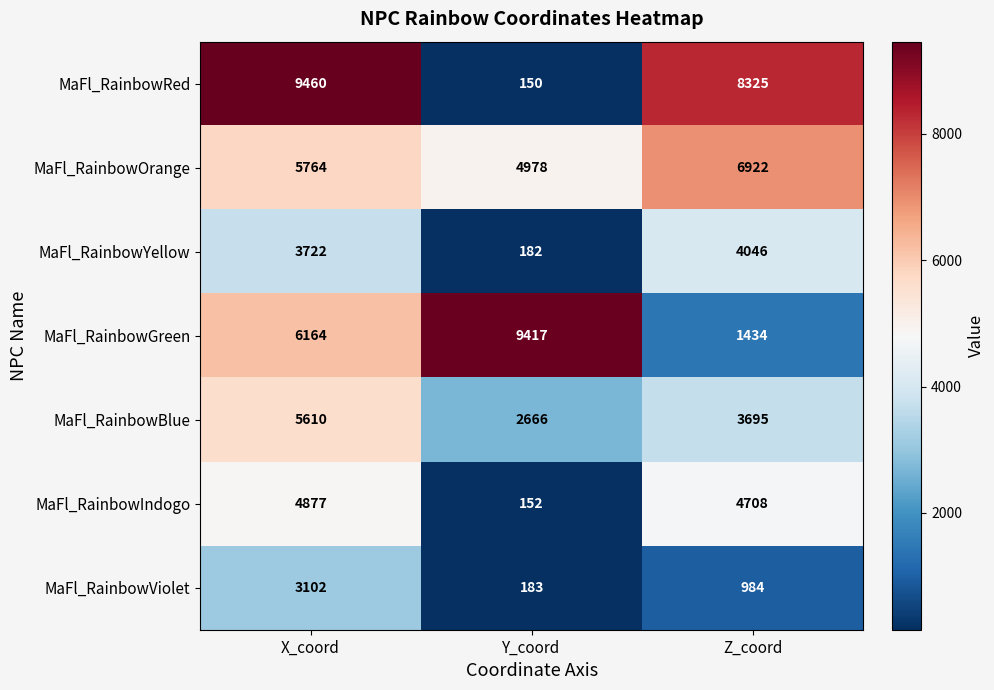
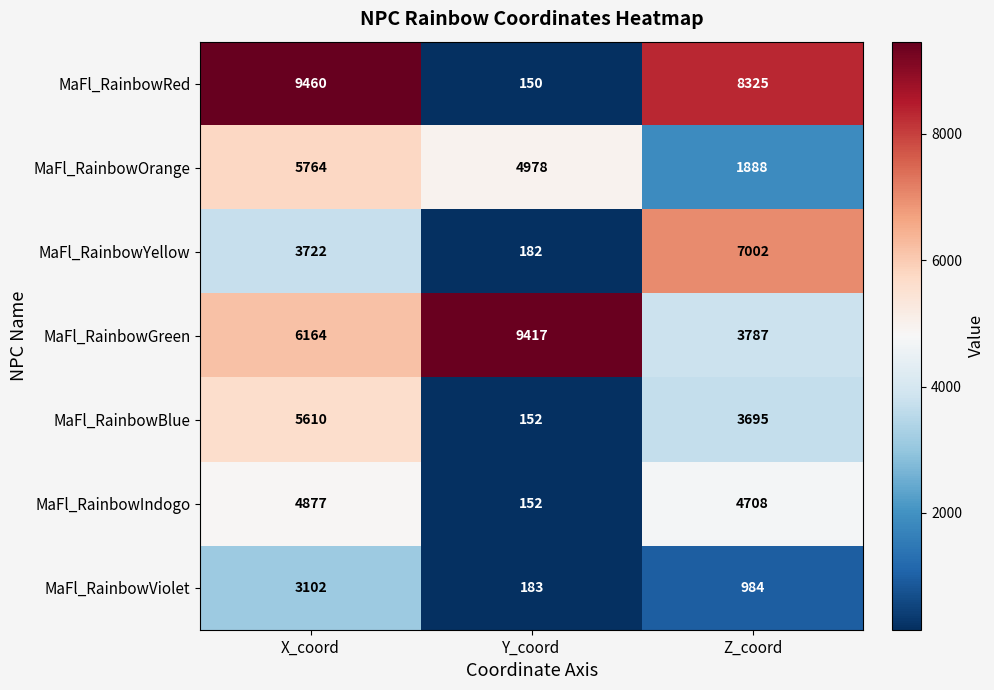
  {
    "MaFl_RainbowRed": {
      "X_coord": 9460,
      "Y_coord": 150,
      "Z_coord": 8325
    },
    "MaFl_RainbowOrange": {
      "X_coord": 5764,
      "Y_coord": 4978,
-     "Z_coord": 6922
+     "Z_coord": 1888
    },
    "MaFl_RainbowYellow": {
      "X_coord": 3722,
      "Y_coord": 182,
-     "Z_coord": 4046
+     "Z_coord": 7002
    },
    "MaFl_RainbowGreen": {
      "X_coord": 6164,
      "Y_coord": 9417,
-     "Z_coord": 1434
+     "Z_coord": 3787
    },
    "MaFl_RainbowBlue": {
      "X_coord": 5610,
-     "Y_coord": 2666,
+     "Y_coord": 152,
      "Z_coord": 3695
    },
    "MaFl_RainbowIndogo": {
      "X_coord": 4877,
      "Y_coord": 152,
      "Z_coord": 4708
    },
    "MaFl_RainbowViolet": {
      "X_coord": 3102,
      "Y_coord": 183,
      "Z_coord": 984
    }
  }
